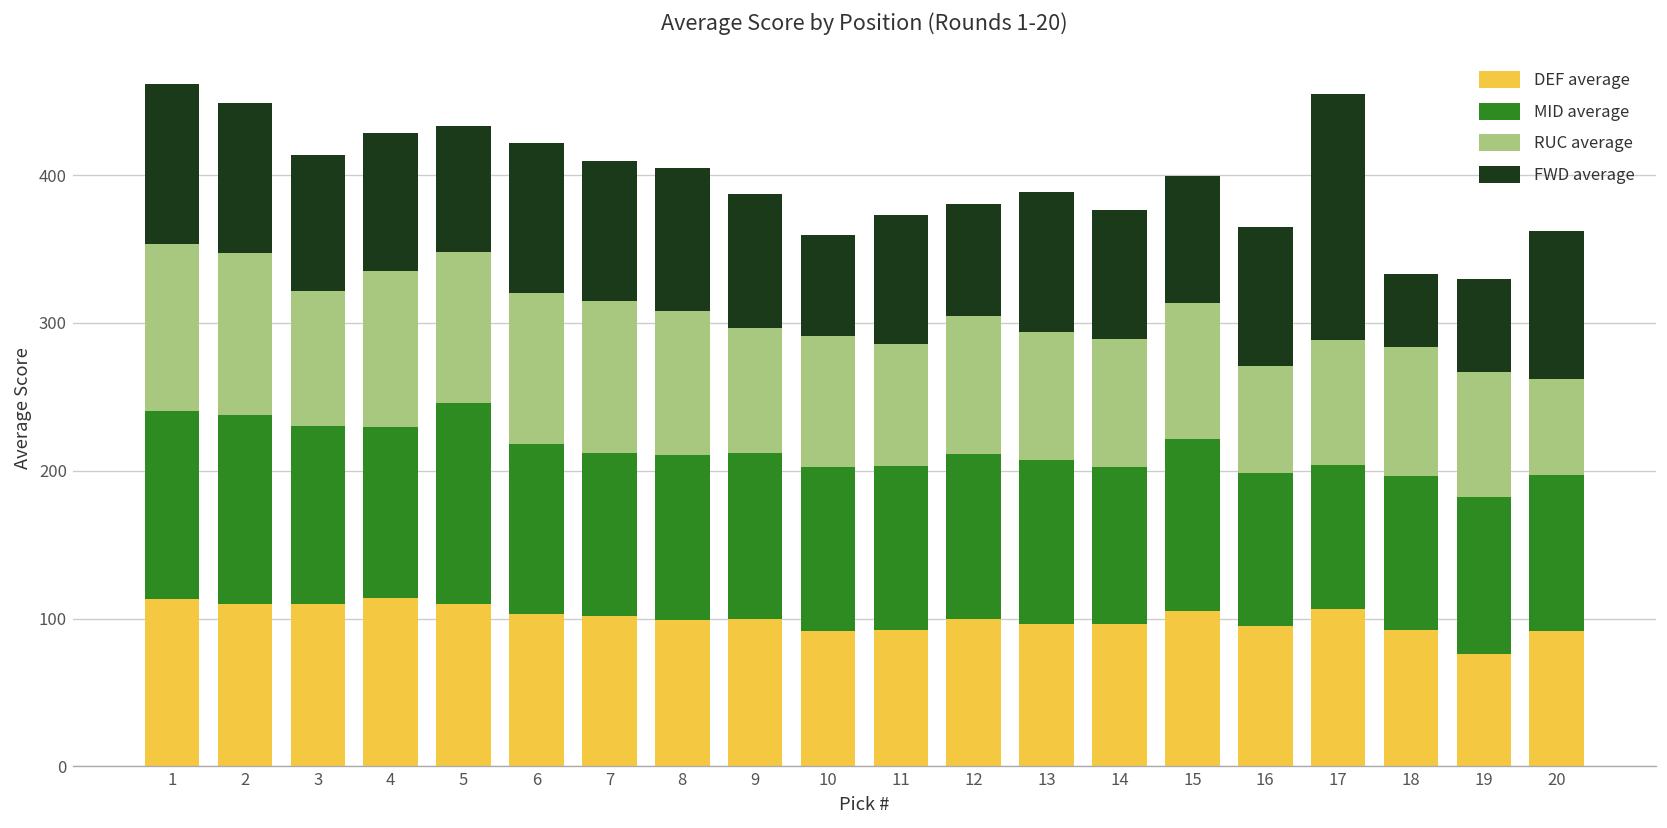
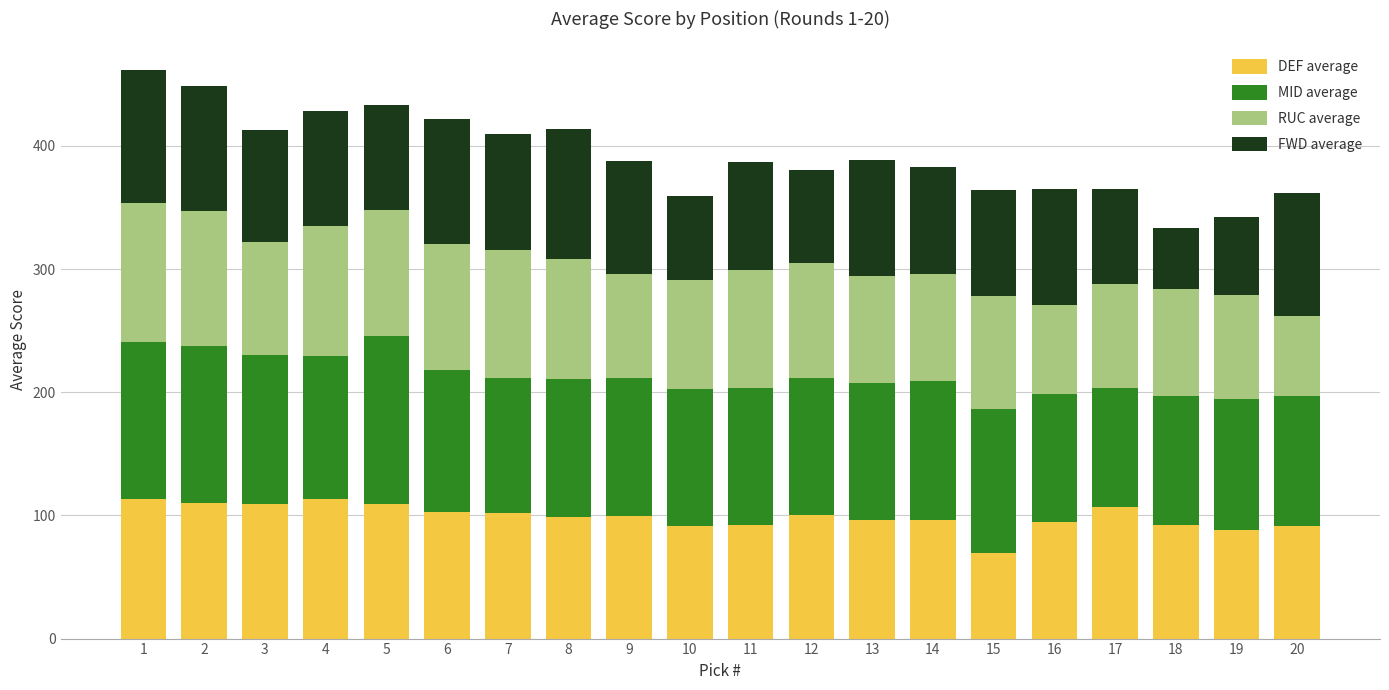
  {
    "DEF average": {
      "1": 113,
      "2": 110,
      "3": 110,
      "4": 114,
      "5": 110,
      "6": 103,
      "7": 102,
      "8": 99,
      "9": 100,
      "10": 91,
      "11": 92,
      "12": 100,
      "13": 96,
      "14": 97,
-     "15": 105,
+     "15": 70,
      "16": 95,
      "17": 106,
      "18": 92,
-     "19": 76,
+     "19": 88,
      "20": 92
    },
    "MID average": {
      "1": 127,
      "2": 128,
      "3": 120,
      "4": 116,
      "5": 136,
      "6": 115,
      "7": 110,
      "8": 112,
      "9": 112,
      "10": 111,
      "11": 111,
      "12": 111,
      "13": 111,
-     "14": 106,
+     "14": 112,
      "15": 117,
      "16": 104,
      "17": 97,
      "18": 105,
      "19": 106,
      "20": 105
    },
    "RUC average": {
      "1": 113,
      "2": 110,
      "3": 92,
      "4": 106,
      "5": 102,
      "6": 102,
      "7": 104,
      "8": 98,
      "9": 85,
      "10": 88,
-     "11": 83,
+     "11": 96,
      "12": 93,
      "13": 87,
      "14": 87,
      "15": 92,
      "16": 72,
      "17": 85,
      "18": 87,
      "19": 85,
      "20": 65
    },
    "FWD average": {
      "1": 108,
      "2": 101,
      "3": 91,
      "4": 93,
      "5": 86,
      "6": 101,
      "7": 95,
-     "8": 96,
+     "8": 105,
      "9": 91,
      "10": 69,
      "11": 87,
      "12": 76,
      "13": 94,
      "14": 88,
      "15": 86,
      "16": 94,
-     "17": 167,
+     "17": 76,
      "18": 50,
      "19": 63,
      "20": 100
    }
  }
